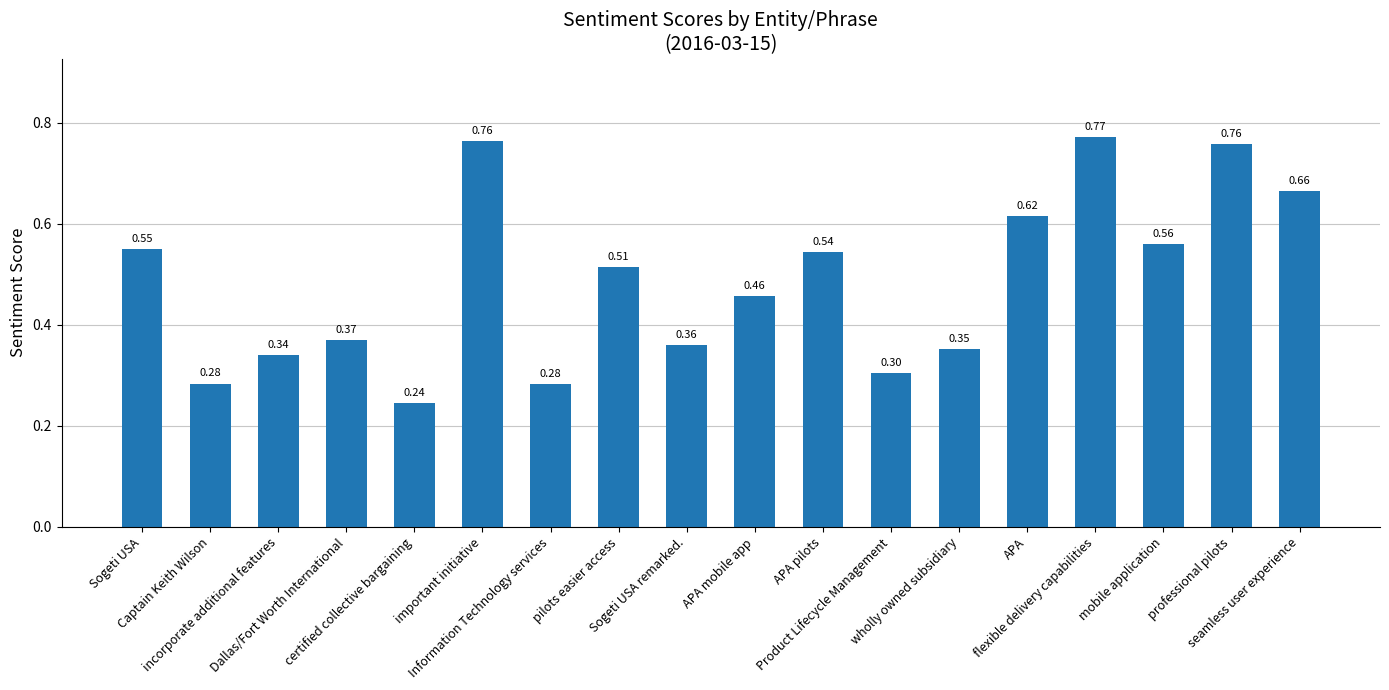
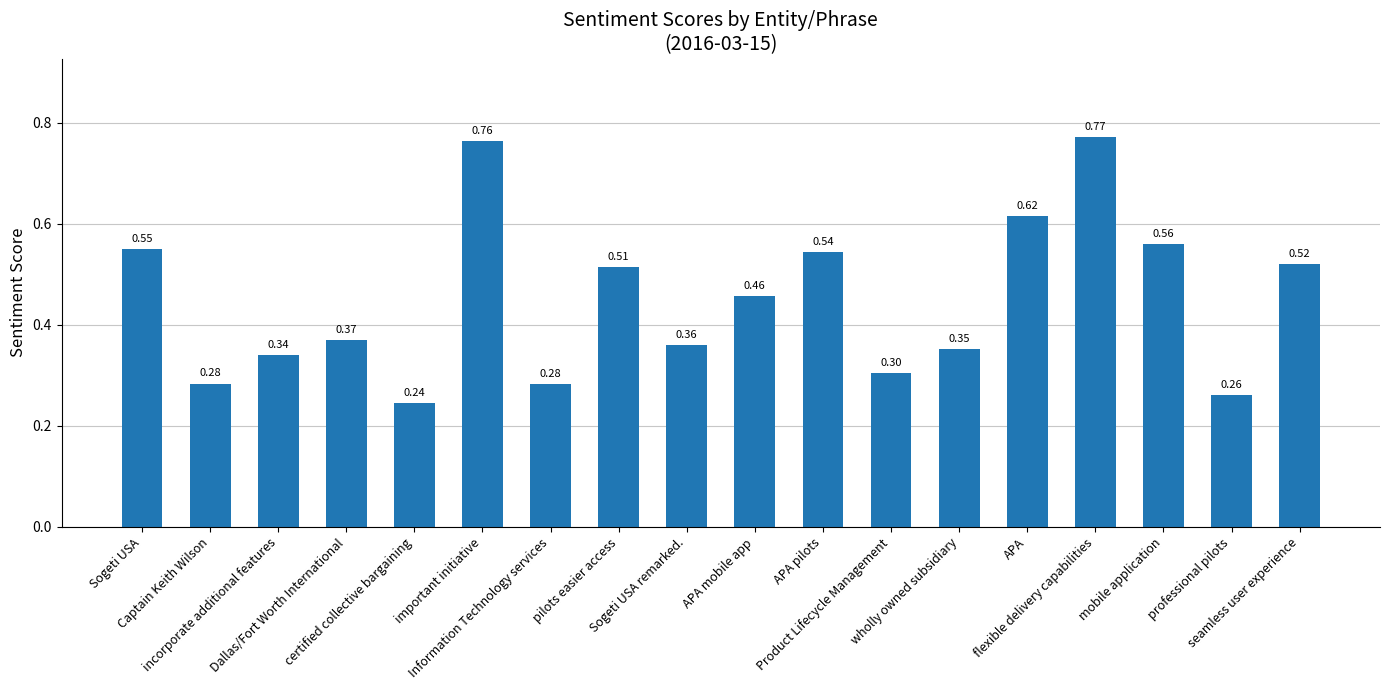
  {
    "Sogeti USA": 0.55,
    "Captain Keith Wilson": 0.28,
    "incorporate additional features": 0.34,
    "Dallas/Fort Worth International": 0.37,
    "certified collective bargaining": 0.24,
    "important initiative": 0.76,
    "Information Technology services": 0.28,
    "pilots easier access": 0.51,
    "Sogeti USA remarked.": 0.36,
    "APA mobile app": 0.46,
    "APA pilots": 0.54,
    "Product Lifecycle Management": 0.30,
    "wholly owned subsidiary": 0.35,
    "APA": 0.62,
    "flexible delivery capabilities": 0.77,
    "mobile application": 0.56,
-   "professional pilots": 0.76,
-   "seamless user experience": 0.66
+   "professional pilots": 0.26,
+   "seamless user experience": 0.52
  }
